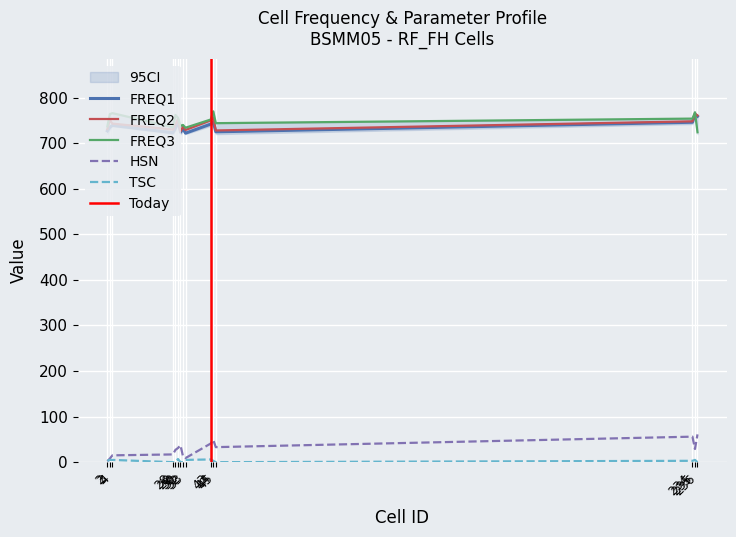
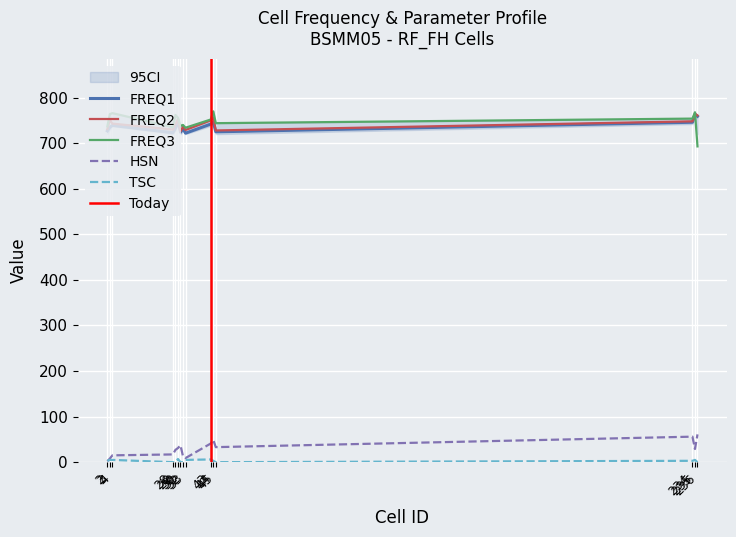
  {
    "FREQ2": {
      "44": 760
    },
    "FREQ3": {
-     "236": 720
+     "236": 690
    },
    "TSC": {
      "4": 10,
      "28": 0,
      "29": 0,
      "30": 10,
      "31": 0,
      "32": 0,
      "43": 10,
      "44": 0,
      "45": 0,
      "234": 0,
      "235": 10,
      "236": 0
    }
  }
